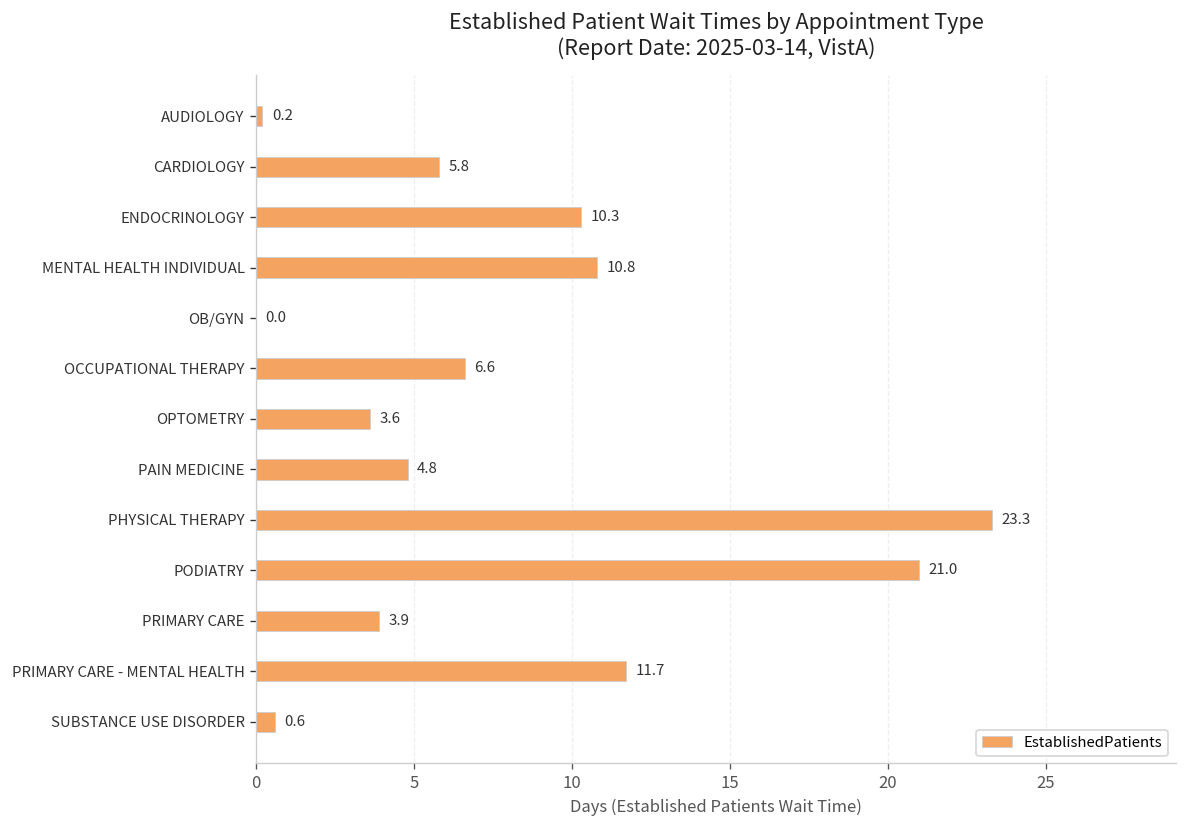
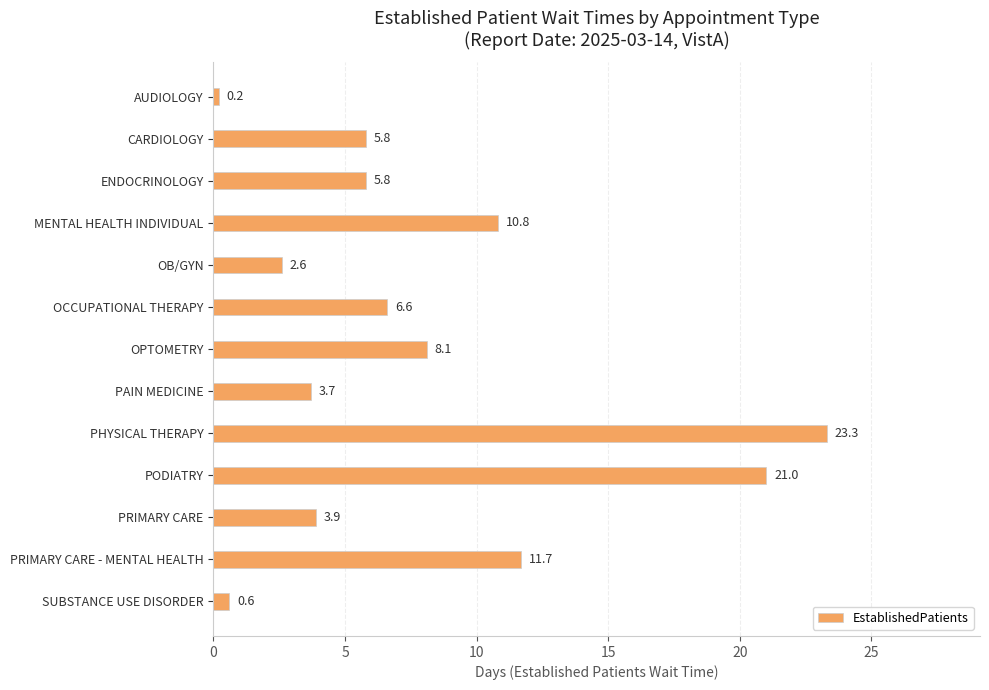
  {
    "AUDIOLOGY": 0.2,
    "CARDIOLOGY": 5.8,
-   "ENDOCRINOLOGY": 10.3,
+   "ENDOCRINOLOGY": 5.8,
    "MENTAL HEALTH INDIVIDUAL": 10.8,
-   "OB/GYN": 0.0,
+   "OB/GYN": 2.6,
    "OCCUPATIONAL THERAPY": 6.6,
-   "OPTOMETRY": 3.6,
-   "PAIN MEDICINE": 4.8,
+   "OPTOMETRY": 8.1,
+   "PAIN MEDICINE": 3.7,
    "PHYSICAL THERAPY": 23.3,
    "PODIATRY": 21.0,
    "PRIMARY CARE": 3.9,
    "PRIMARY CARE - MENTAL HEALTH": 11.7,
    "SUBSTANCE USE DISORDER": 0.6
  }
